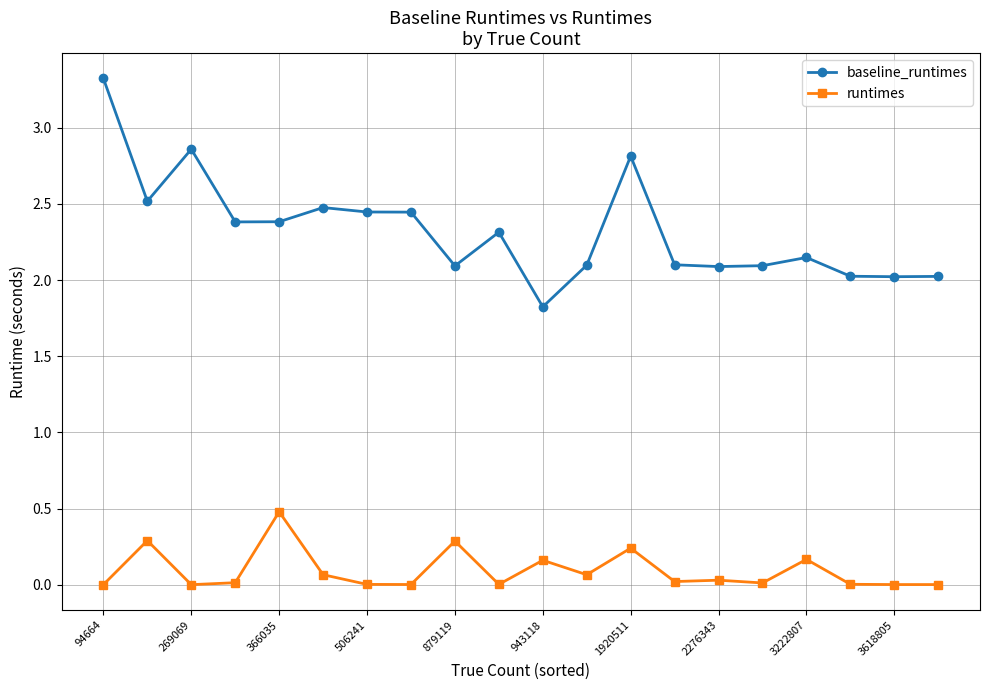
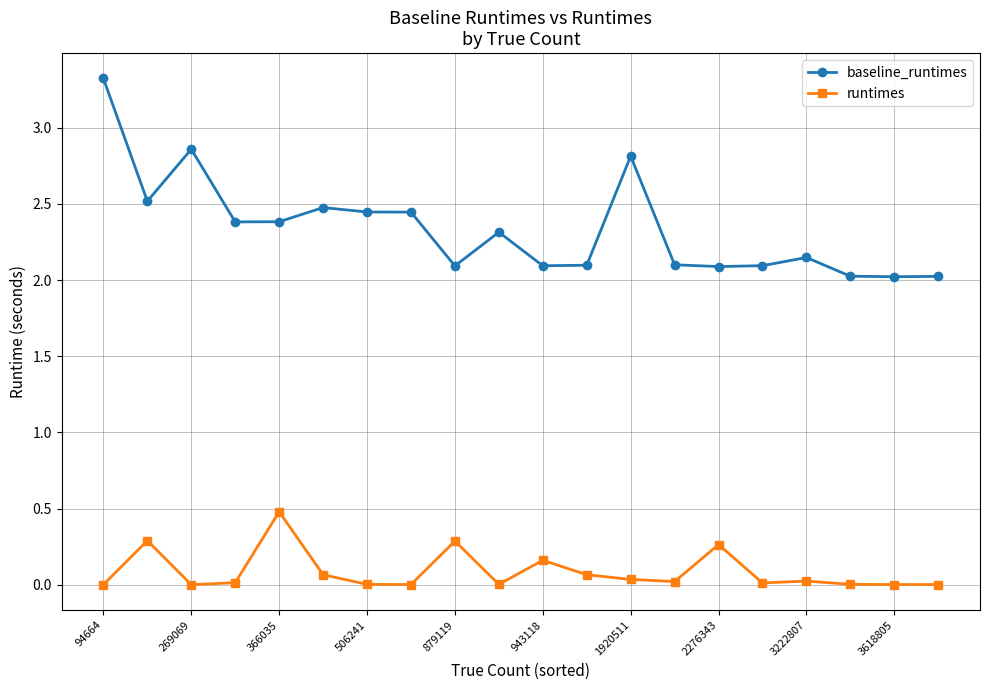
  {
    "baseline_runtimes": {
      "269069": 2.86,
      "879119": 2.09,
-     "943118": 1.82,
+     "943118": 2.09,
      "1920511": 2.81,
      "2276343": 2.09,
      "3222807": 2.15
    },
    "runtimes": {
      "269069": 0.00,
      "879119": 0.29,
      "943118": 0.16,
-     "1920511": 0.24,
-     "2276343": 0.03,
-     "3222807": 0.17
+     "1920511": 0.04,
+     "2276343": 0.26,
+     "3222807": 0.02
    }
  }
